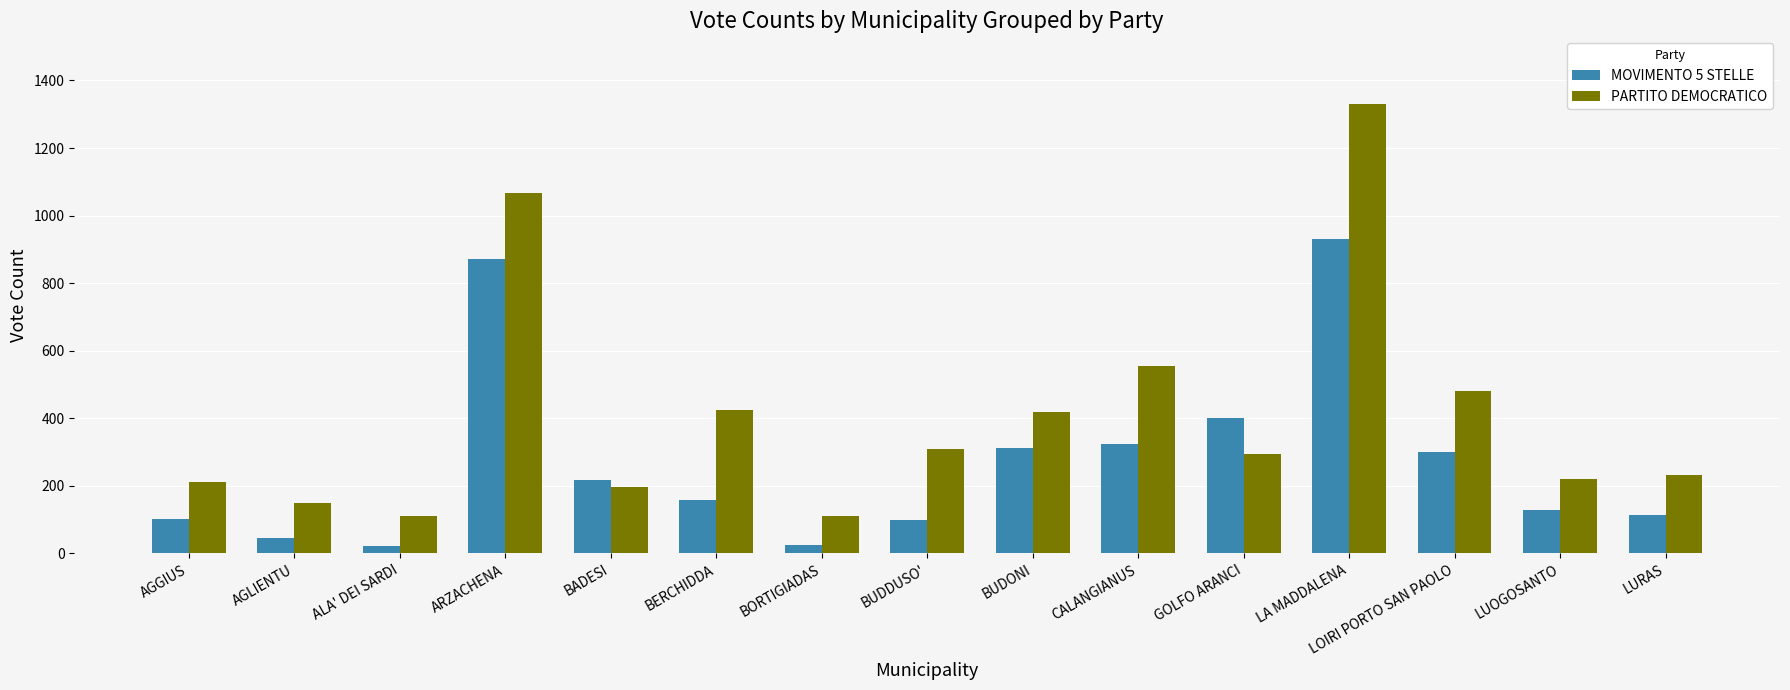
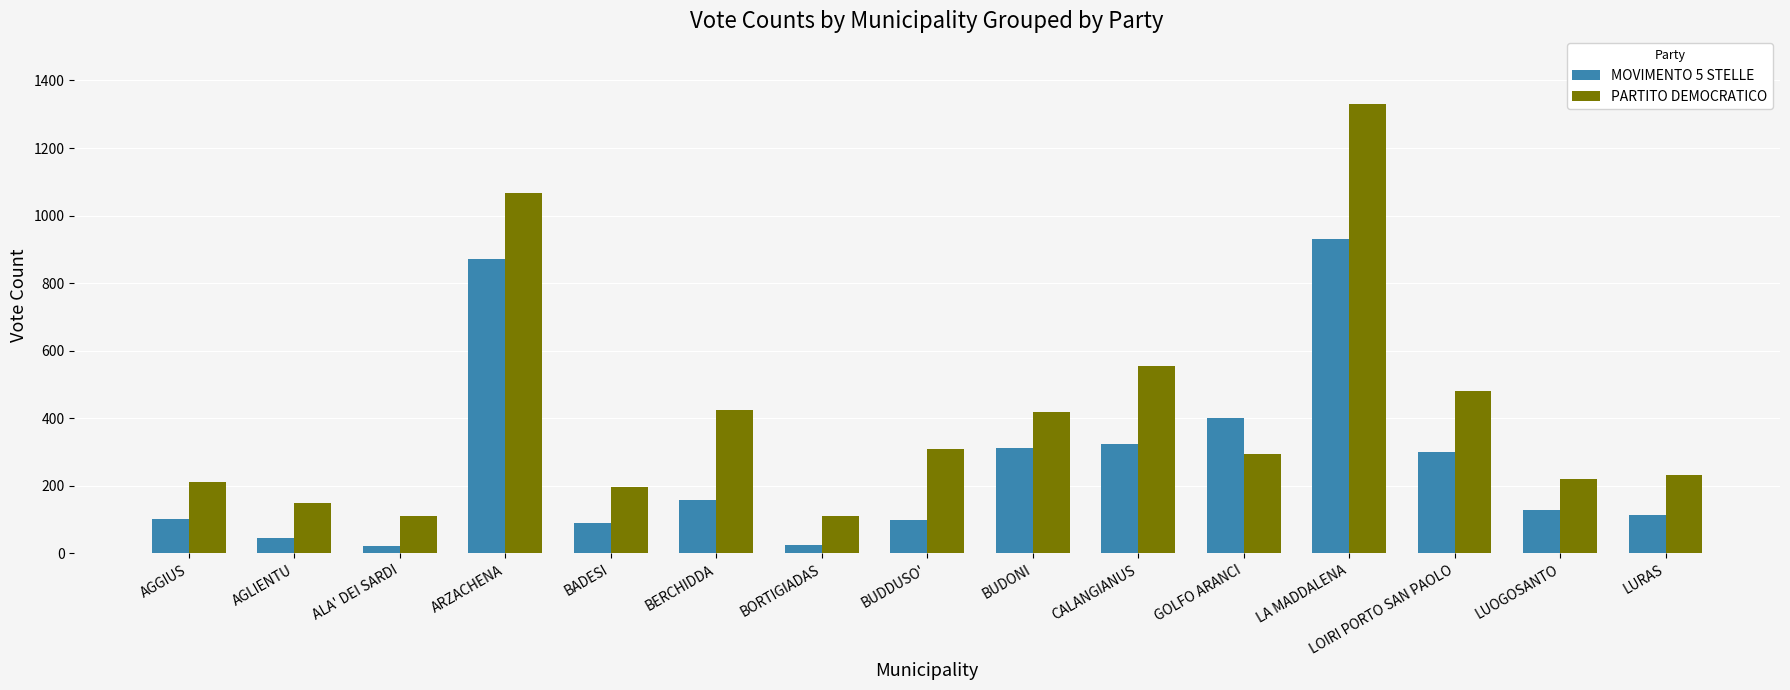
  {
    "MOVIMENTO 5 STELLE": {
      "AGGIUS": 100,
      "AGLIENTU": 50,
      "ALA' DEI SARDI": 20,
      "ARZACHENA": 870,
-     "BADESI": 220,
+     "BADESI": 90,
      "BERCHIDDA": 160,
      "BORTIGIADAS": 30,
      "BUDDUSO'": 100,
      "BUDONI": 310,
      "CALANGIANUS": 330,
      "GOLFO ARANCI": 400,
      "LA MADDALENA": 930,
      "LOIRI PORTO SAN PAOLO": 300,
      "LUOGOSANTO": 130,
      "LURAS": 110
    },
    "PARTITO DEMOCRATICO": {
      "AGGIUS": 210,
      "AGLIENTU": 150,
      "ALA' DEI SARDI": 110,
      "ARZACHENA": 1070,
      "BADESI": 200,
      "BERCHIDDA": 430,
      "BORTIGIADAS": 110,
      "BUDDUSO'": 310,
      "BUDONI": 420,
      "CALANGIANUS": 560,
      "GOLFO ARANCI": 290,
      "LA MADDALENA": 1330,
      "LOIRI PORTO SAN PAOLO": 480,
      "LUOGOSANTO": 220,
      "LURAS": 230
    }
  }
